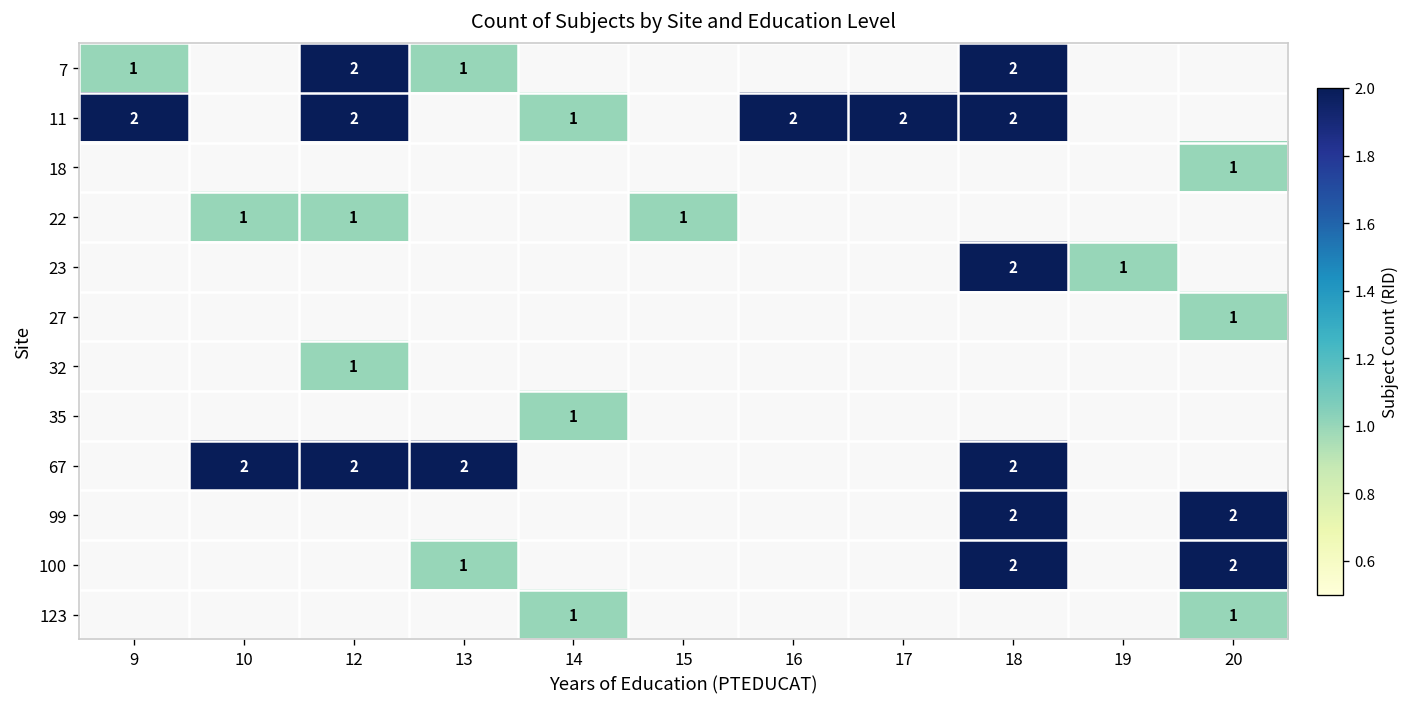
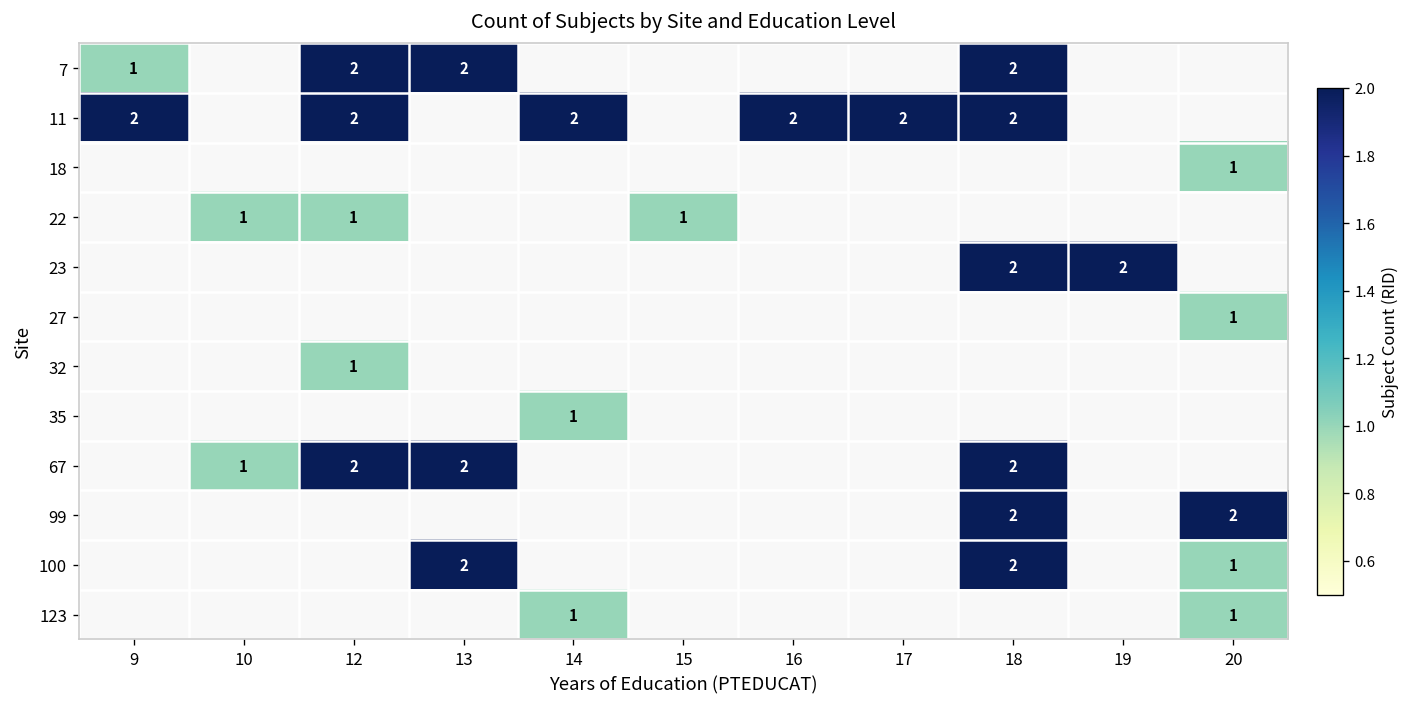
  {
    "7": {
      "9": 1,
      "12": 2,
-     "13": 1,
+     "13": 2,
      "18": 2
    },
    "11": {
      "9": 2,
      "12": 2,
-     "14": 1,
+     "14": 2,
      "16": 2,
      "17": 2,
      "18": 2
    },
    "18": {
      "20": 1
    },
    "22": {
      "10": 1,
      "12": 1,
      "15": 1
    },
    "23": {
      "18": 2,
-     "19": 1
+     "19": 2
    },
    "27": {
      "20": 1
    },
    "32": {
      "12": 1
    },
    "35": {
      "14": 1
    },
    "67": {
-     "10": 2,
+     "10": 1,
      "12": 2,
      "13": 2,
      "18": 2
    },
    "99": {
      "18": 2,
      "20": 2
    },
    "100": {
-     "13": 1,
+     "13": 2,
      "18": 2,
-     "20": 2
+     "20": 1
    },
    "123": {
      "14": 1,
      "20": 1
    }
  }
